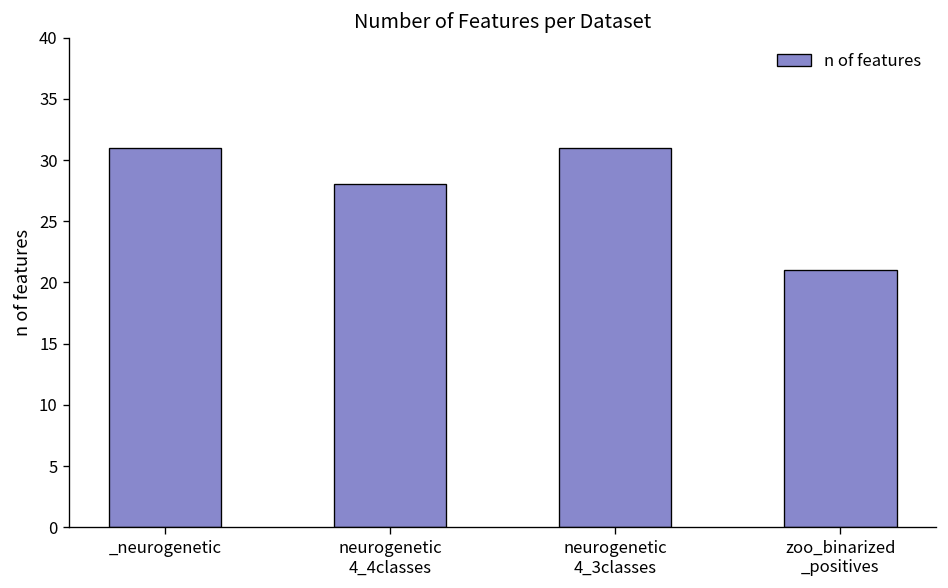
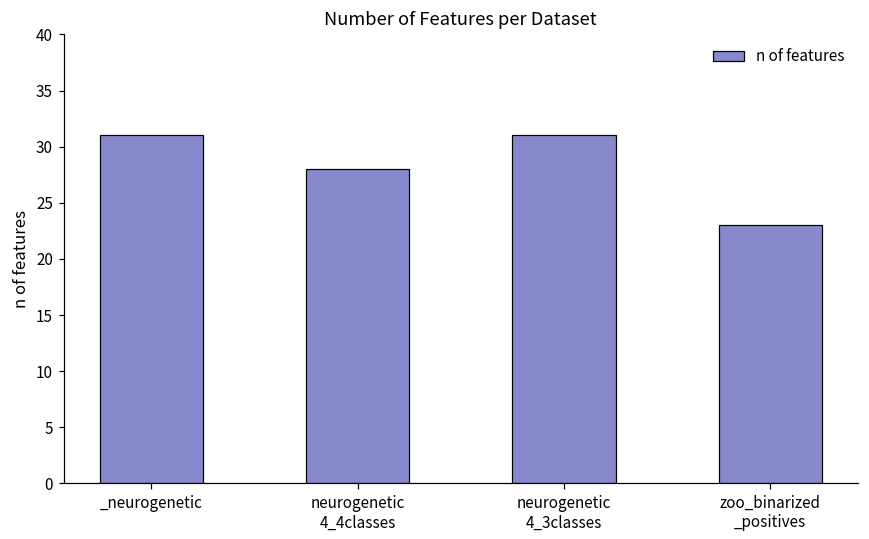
  {
    "_neurogenetic": 31,
    "neurogenetic 4_4classes": 28,
    "neurogenetic 4_3classes": 31,
-   "zoo_binarized _positives": 21
+   "zoo_binarized _positives": 23
  }
